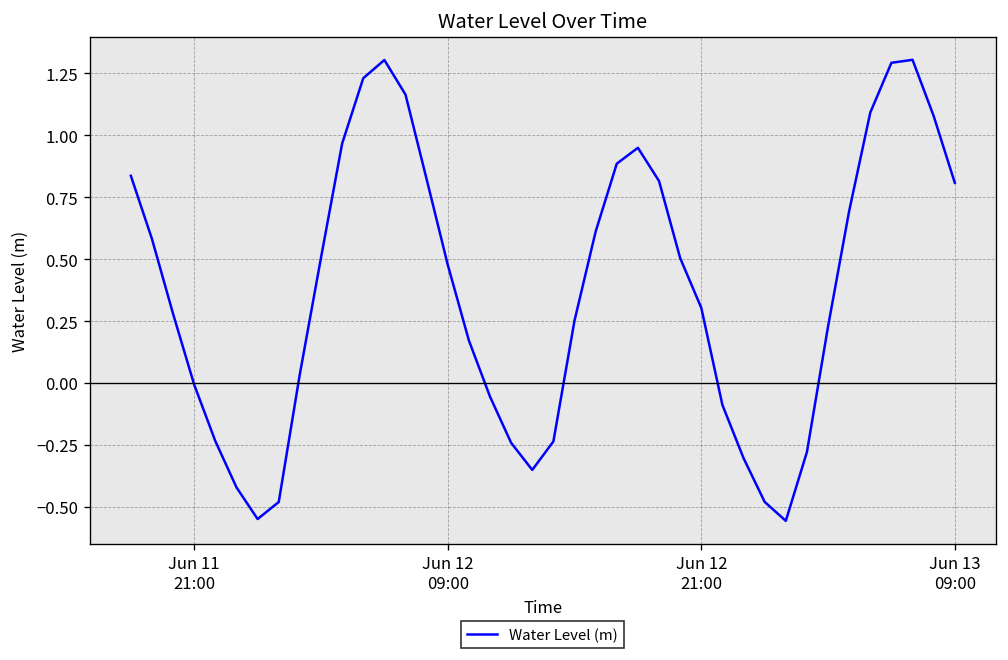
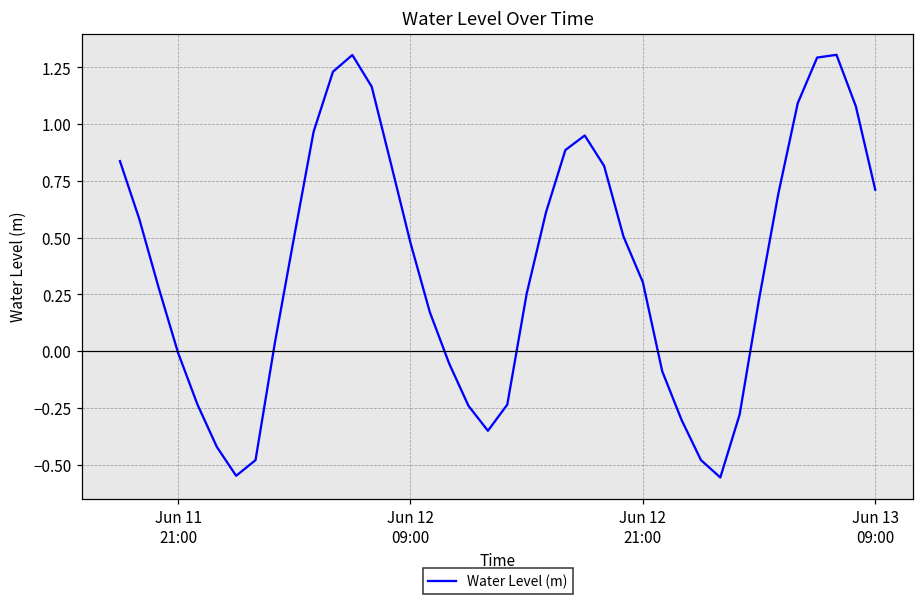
  {
    "Jun 11 21:00": -0.01,
    "Jun 12 09:00": 0.48,
    "Jun 12 21:00": 0.30,
-   "Jun 13 09:00": 0.81
+   "Jun 13 09:00": 0.71
  }
